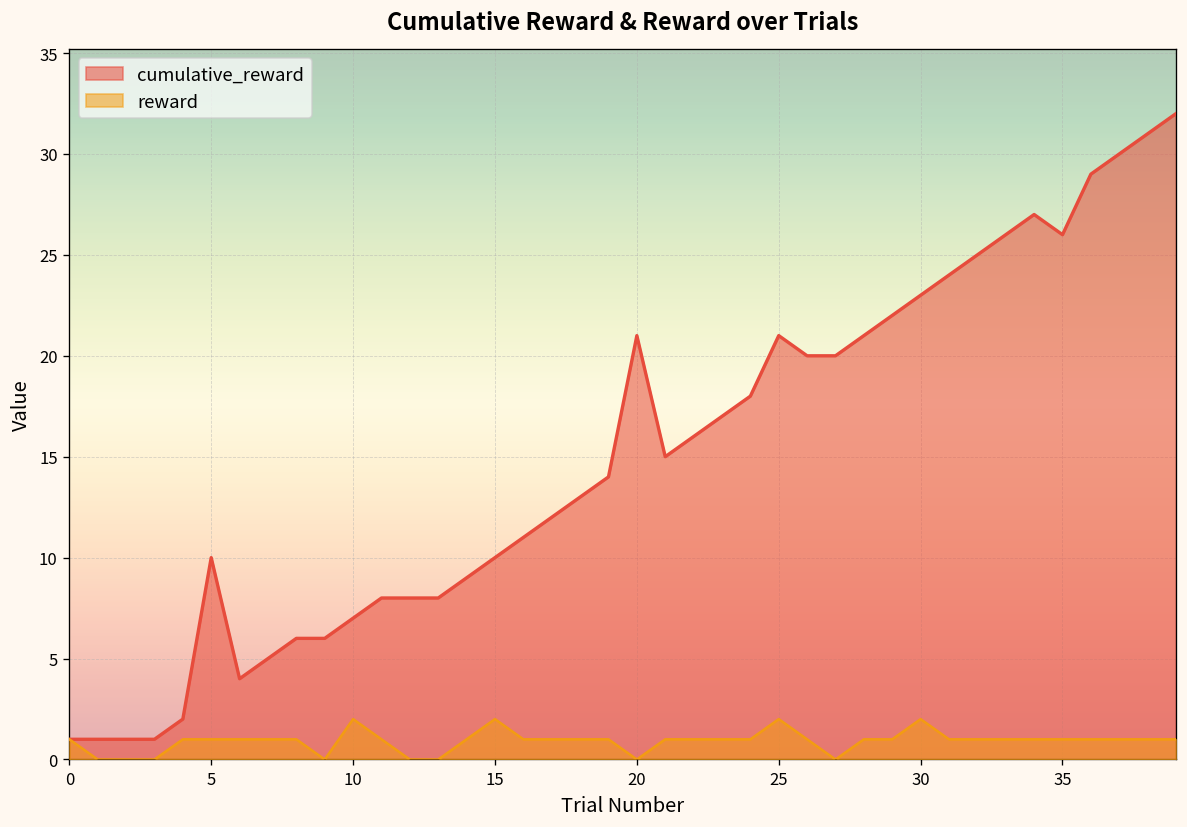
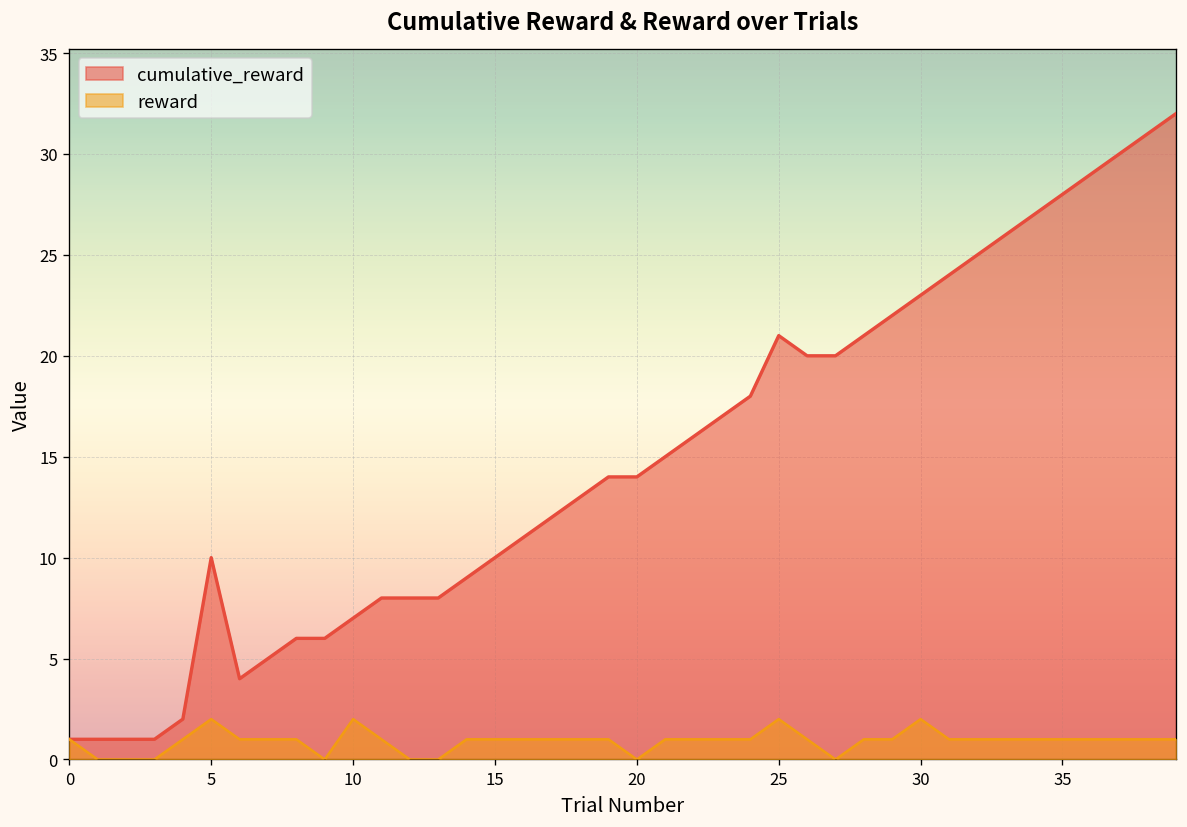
  {
    "cumulative_reward": {
      "5": 10,
      "10": 7,
      "15": 10,
-     "20": 21,
+     "20": 14,
      "25": 21,
      "30": 23,
-     "35": 26
+     "35": 28
    },
    "reward": {
-     "5": 1,
+     "5": 2,
      "10": 2,
-     "15": 2,
+     "15": 1,
      "20": 0,
      "25": 2,
      "30": 2,
      "35": 1
    }
  }
